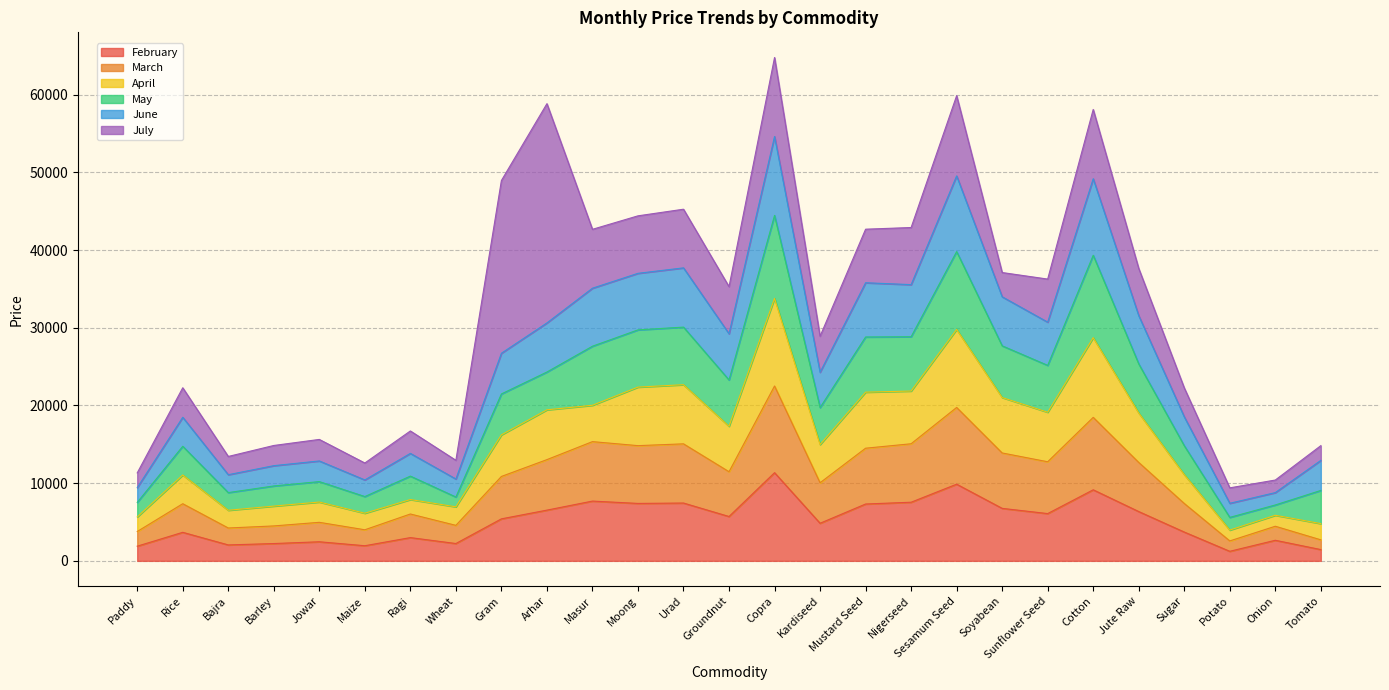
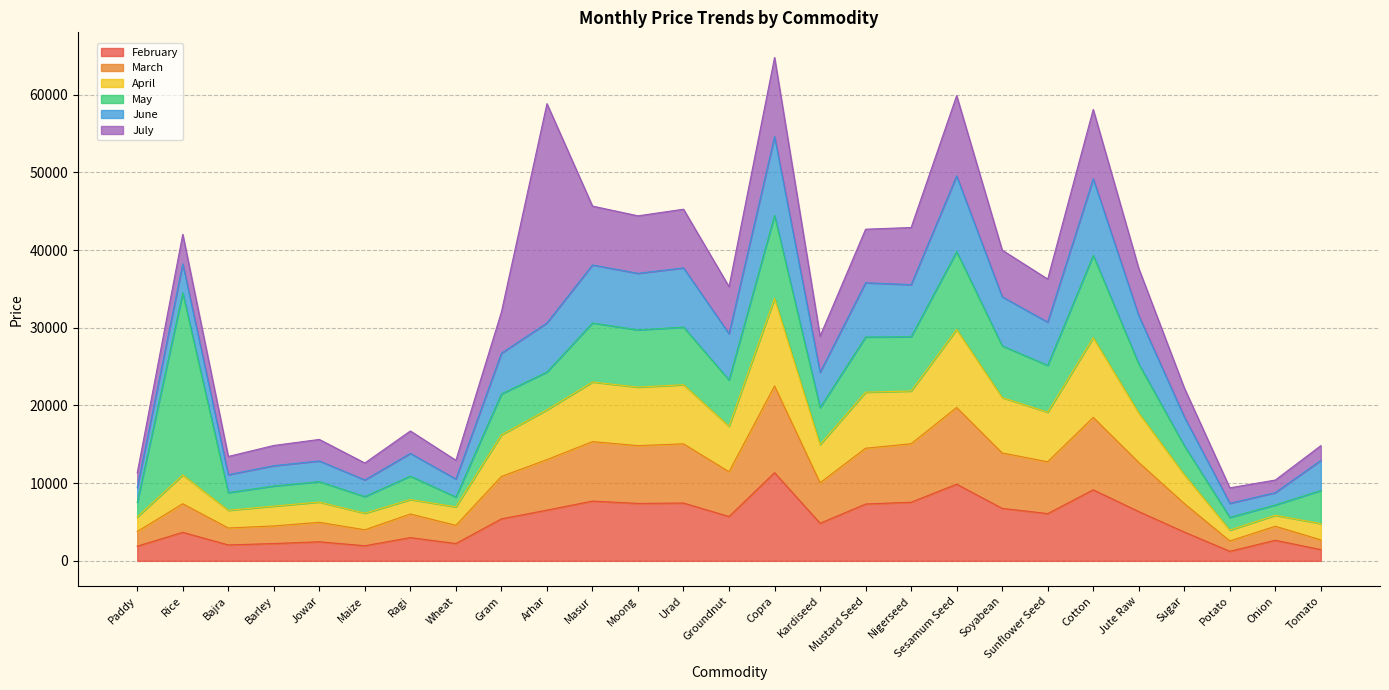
  {
    "April": {
      "Paddy": 2000,
      "Rice": 4000,
      "Bajra": 2000,
      "Barley": 3000,
      "Jowar": 3000,
      "Maize": 2000,
      "Ragi": 2000,
      "Wheat": 2000,
      "Gram": 5000,
      "Arhar": 6000,
-     "Masur": 5000,
+     "Masur": 8000,
      "Moong": 8000,
      "Urad": 8000,
      "Groundnut": 6000,
      "Copra": 11000,
      "Kardiseed": 5000,
      "Mustard Seed": 7000,
      "Nigerseed": 7000,
      "Sesamum Seed": 10000,
      "Soyabean": 7000,
      "Sunflower Seed": 6000,
      "Cotton": 10000,
      "Jute Raw": 6000,
      "Sugar": 4000,
      "Potato": 1000,
      "Onion": 1000,
      "Tomato": 2000
    },
    "May": {
      "Paddy": 2000,
-     "Rice": 4000,
+     "Rice": 23000,
      "Bajra": 2000,
      "Barley": 3000,
      "Jowar": 3000,
      "Maize": 2000,
      "Ragi": 3000,
      "Wheat": 1000,
      "Gram": 5000,
      "Arhar": 5000,
      "Masur": 8000,
      "Moong": 7000,
      "Urad": 7000,
      "Groundnut": 6000,
      "Copra": 11000,
      "Kardiseed": 5000,
      "Mustard Seed": 7000,
      "Nigerseed": 7000,
      "Sesamum Seed": 10000,
      "Soyabean": 7000,
      "Sunflower Seed": 6000,
      "Cotton": 11000,
      "Jute Raw": 6000,
      "Sugar": 4000,
      "Potato": 2000,
      "Onion": 1000,
      "Tomato": 4000
    },
    "June": {
      "Paddy": 2000,
      "Rice": 4000,
      "Bajra": 2000,
      "Barley": 3000,
      "Jowar": 3000,
      "Maize": 2000,
      "Ragi": 3000,
      "Wheat": 2000,
      "Gram": 5000,
      "Arhar": 6000,
      "Masur": 7000,
      "Moong": 7000,
      "Urad": 8000,
      "Groundnut": 6000,
      "Copra": 10000,
      "Kardiseed": 5000,
      "Mustard Seed": 7000,
      "Nigerseed": 7000,
      "Sesamum Seed": 10000,
      "Soyabean": 6000,
      "Sunflower Seed": 6000,
      "Cotton": 10000,
      "Jute Raw": 6000,
      "Sugar": 4000,
      "Potato": 2000,
      "Onion": 2000,
      "Tomato": 4000
    },
    "July": {
      "Paddy": 2000,
      "Rice": 4000,
      "Bajra": 2000,
      "Barley": 3000,
      "Jowar": 3000,
      "Maize": 2000,
      "Ragi": 3000,
      "Wheat": 2000,
-     "Gram": 22000,
+     "Gram": 5000,
      "Arhar": 28000,
      "Masur": 8000,
      "Moong": 7000,
      "Urad": 8000,
      "Groundnut": 6000,
      "Copra": 10000,
      "Kardiseed": 5000,
      "Mustard Seed": 7000,
      "Nigerseed": 7000,
      "Sesamum Seed": 10000,
-     "Soyabean": 3000,
+     "Soyabean": 6000,
      "Sunflower Seed": 6000,
      "Cotton": 9000,
      "Jute Raw": 6000,
      "Sugar": 4000,
      "Potato": 2000,
      "Onion": 2000,
      "Tomato": 2000
    }
  }
